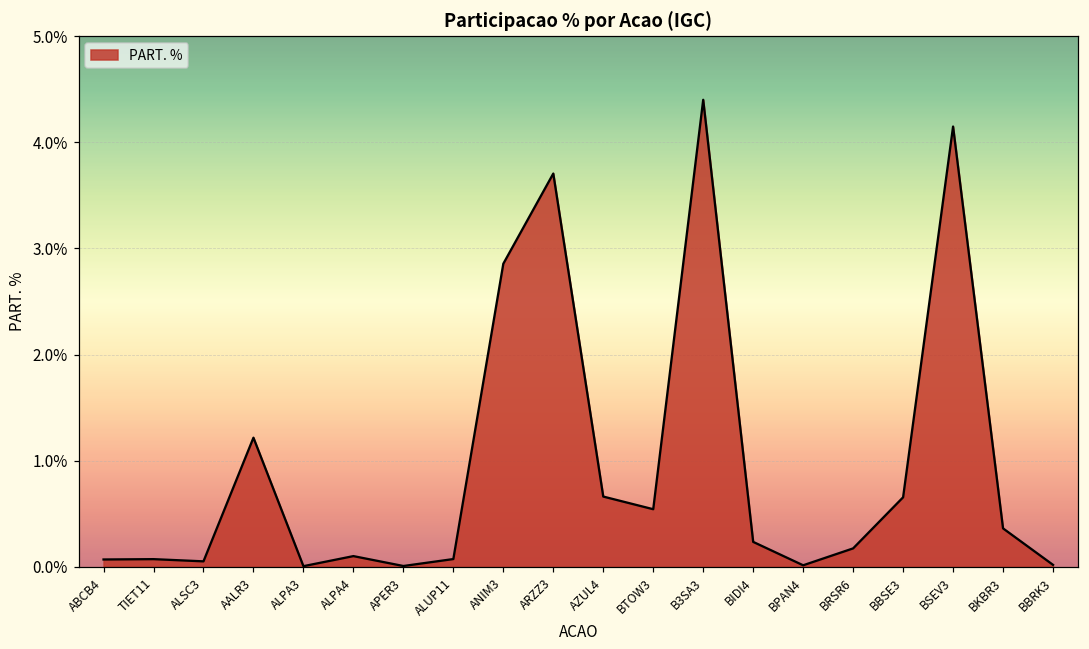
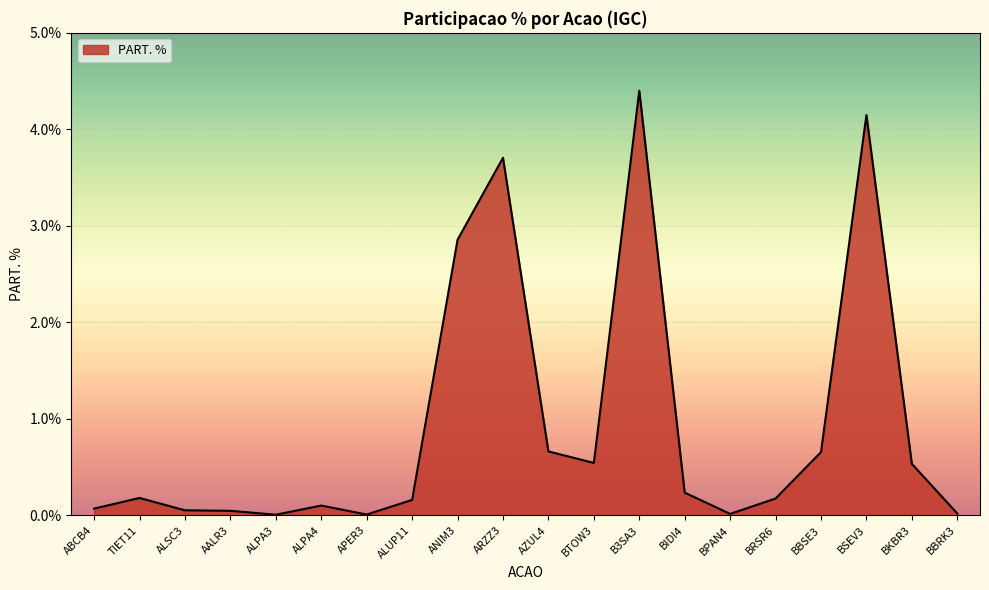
  {
    "ABCB4": "0.1%",
-   "TIET11": "0.1%",
+   "TIET11": "0.2%",
    "ALSC3": "0.1%",
-   "AALR3": "1.2%",
+   "AALR3": "0.0%",
    "ALPA3": "0.0%",
    "ALPA4": "0.1%",
    "APER3": "0.0%",
-   "ALUP11": "0.1%",
+   "ALUP11": "0.2%",
    "ANIM3": "2.9%",
    "ARZZ3": "3.7%",
    "AZUL4": "0.7%",
    "BTOW3": "0.5%",
    "B3SA3": "4.4%",
    "BIDI4": "0.2%",
    "BPAN4": "0.0%",
    "BRSR6": "0.2%",
    "BBSE3": "0.7%",
    "BSEV3": "4.1%",
-   "BKBR3": "0.4%",
+   "BKBR3": "0.5%",
    "BBRK3": "0.0%"
  }
